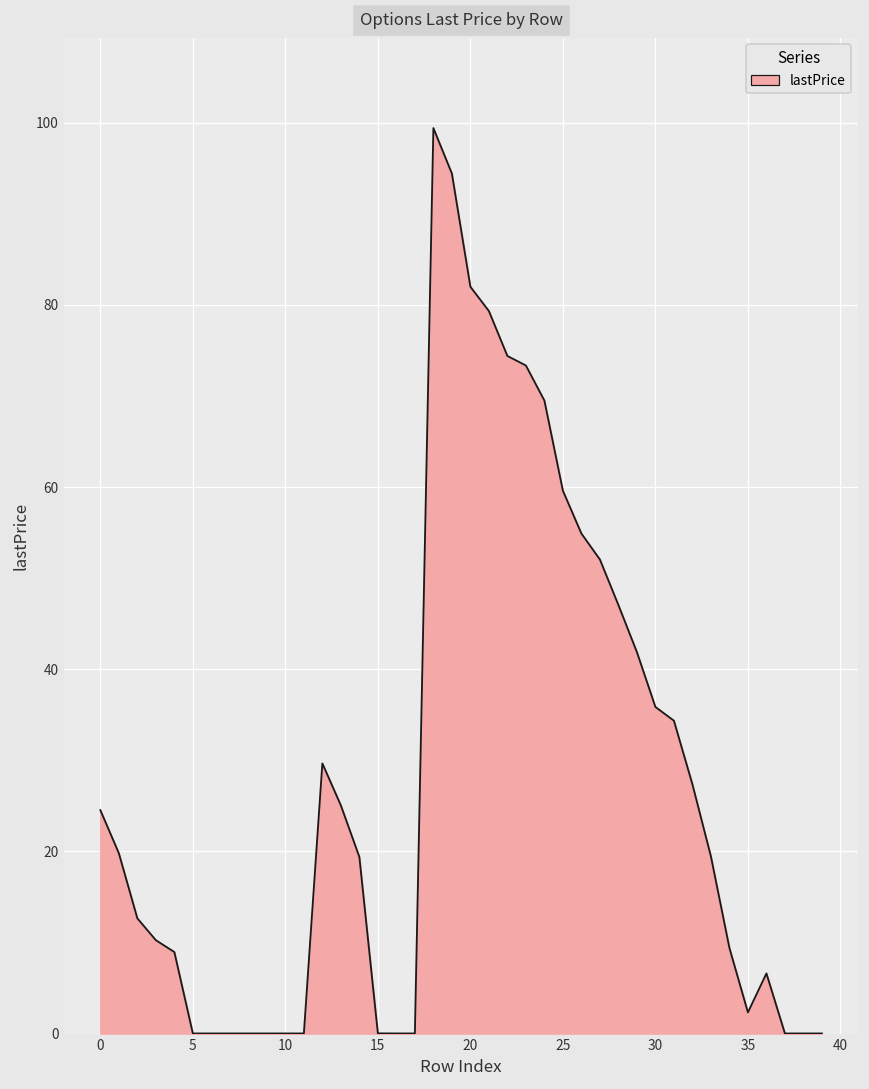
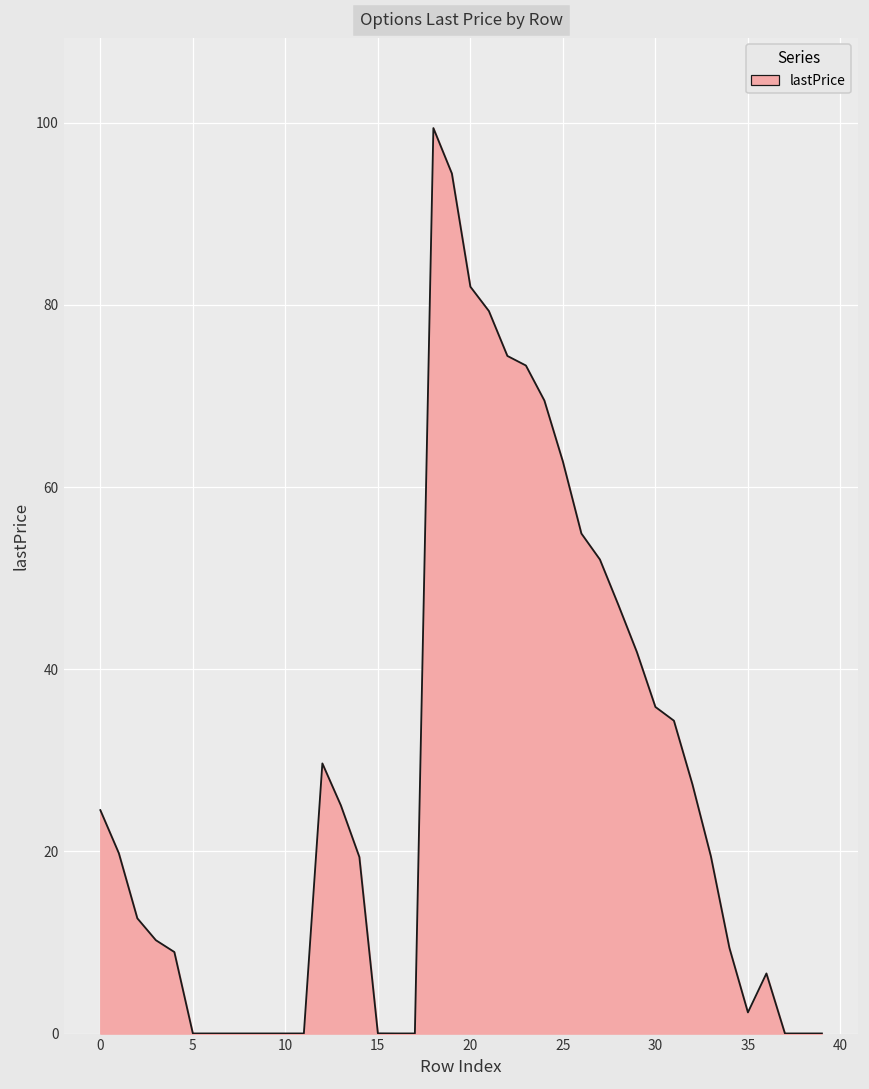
  {
    "0": 25,
    "5": 0,
    "10": 0,
    "15": 0,
    "20": 82,
-   "25": 60,
+   "25": 63,
    "30": 36,
    "35": 2
  }
